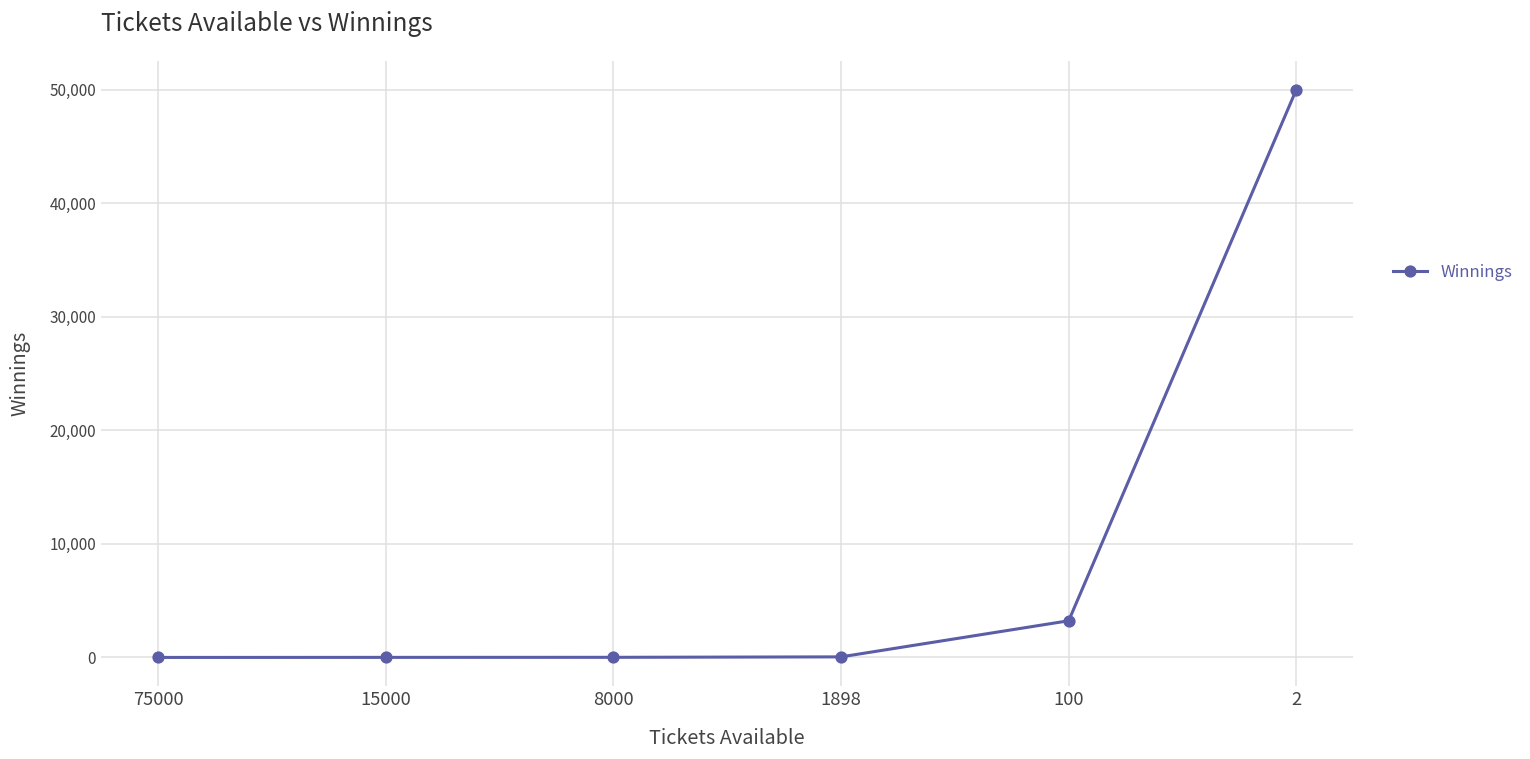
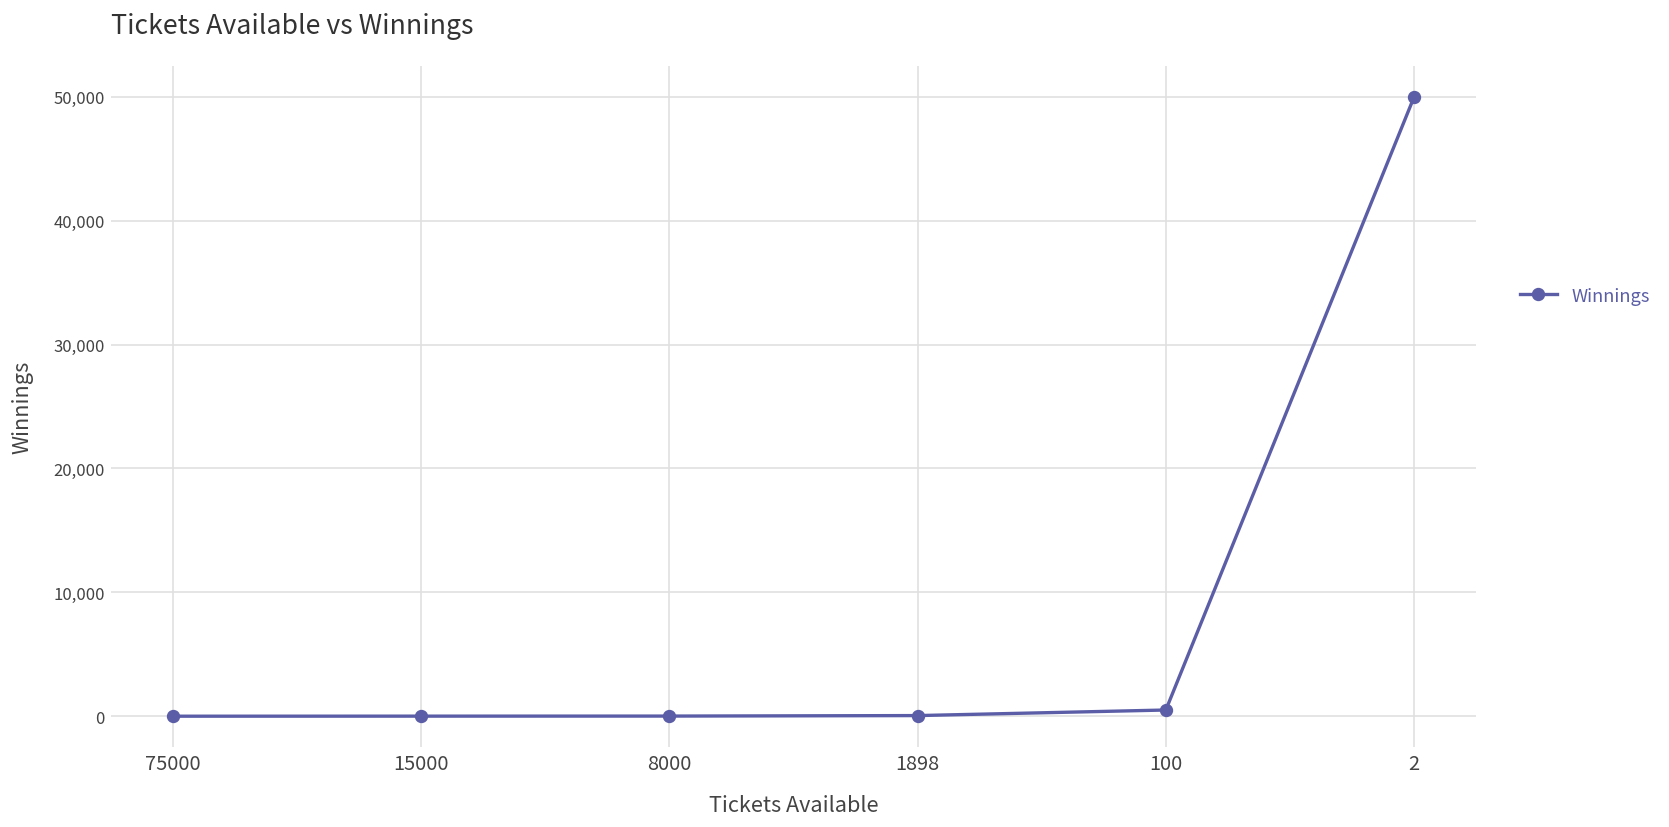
  {
    "75000": "0",
    "15000": "0",
    "8000": "0",
    "1898": "100",
-   "100": "3,200",
+   "100": "500",
    "2": "50,000"
  }
